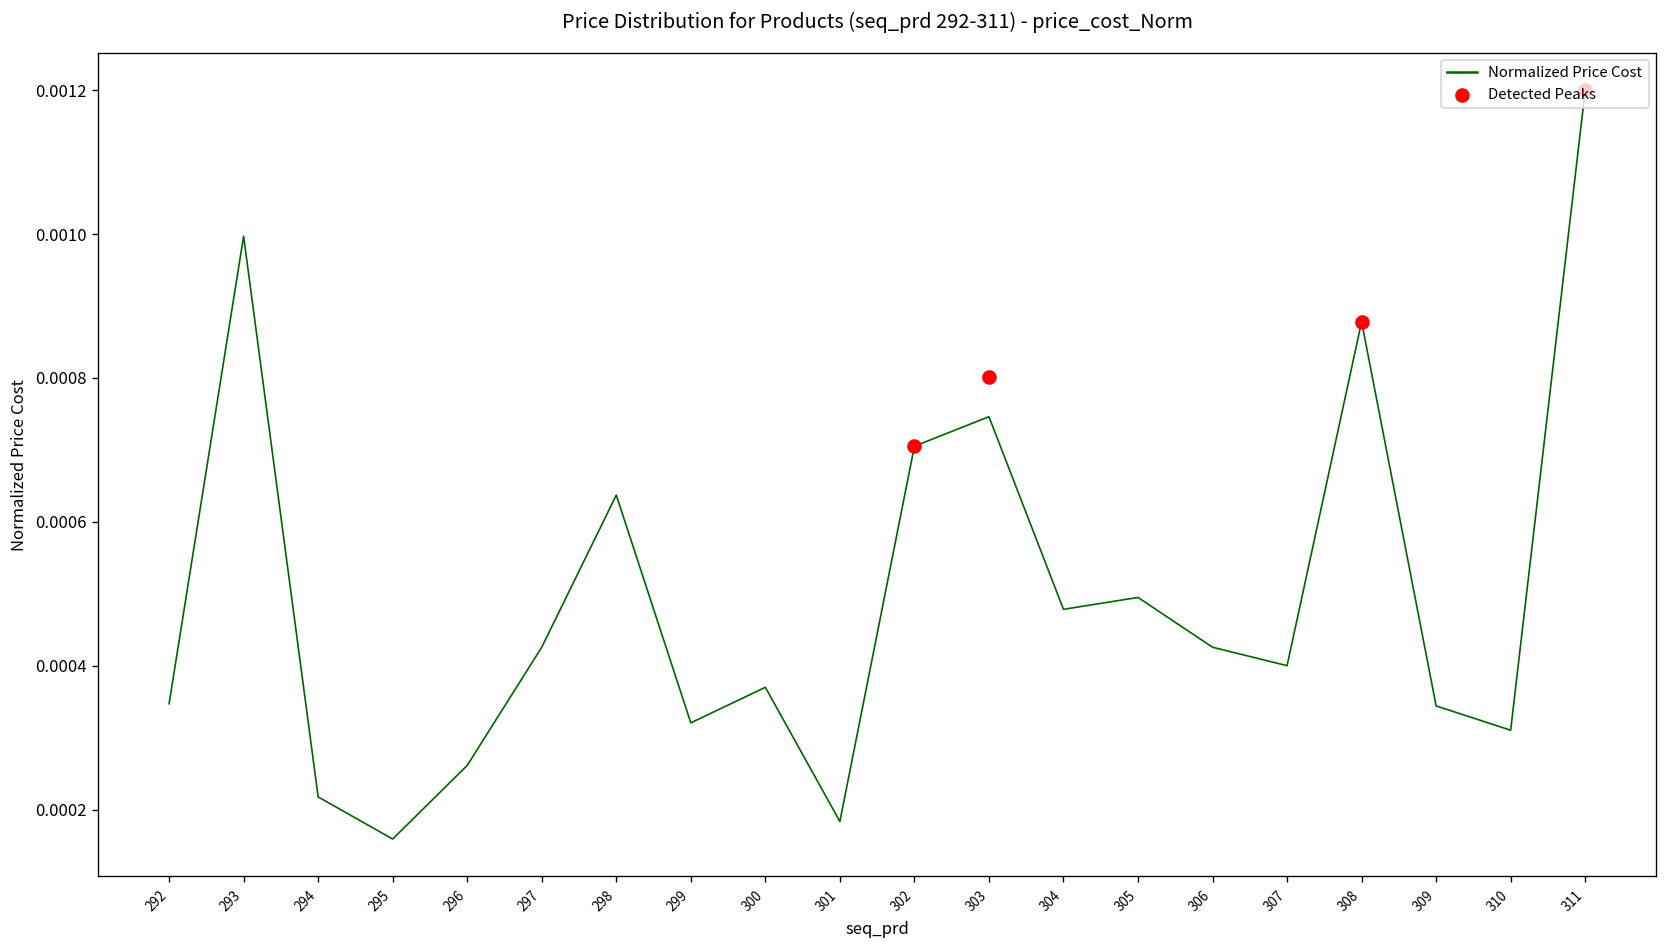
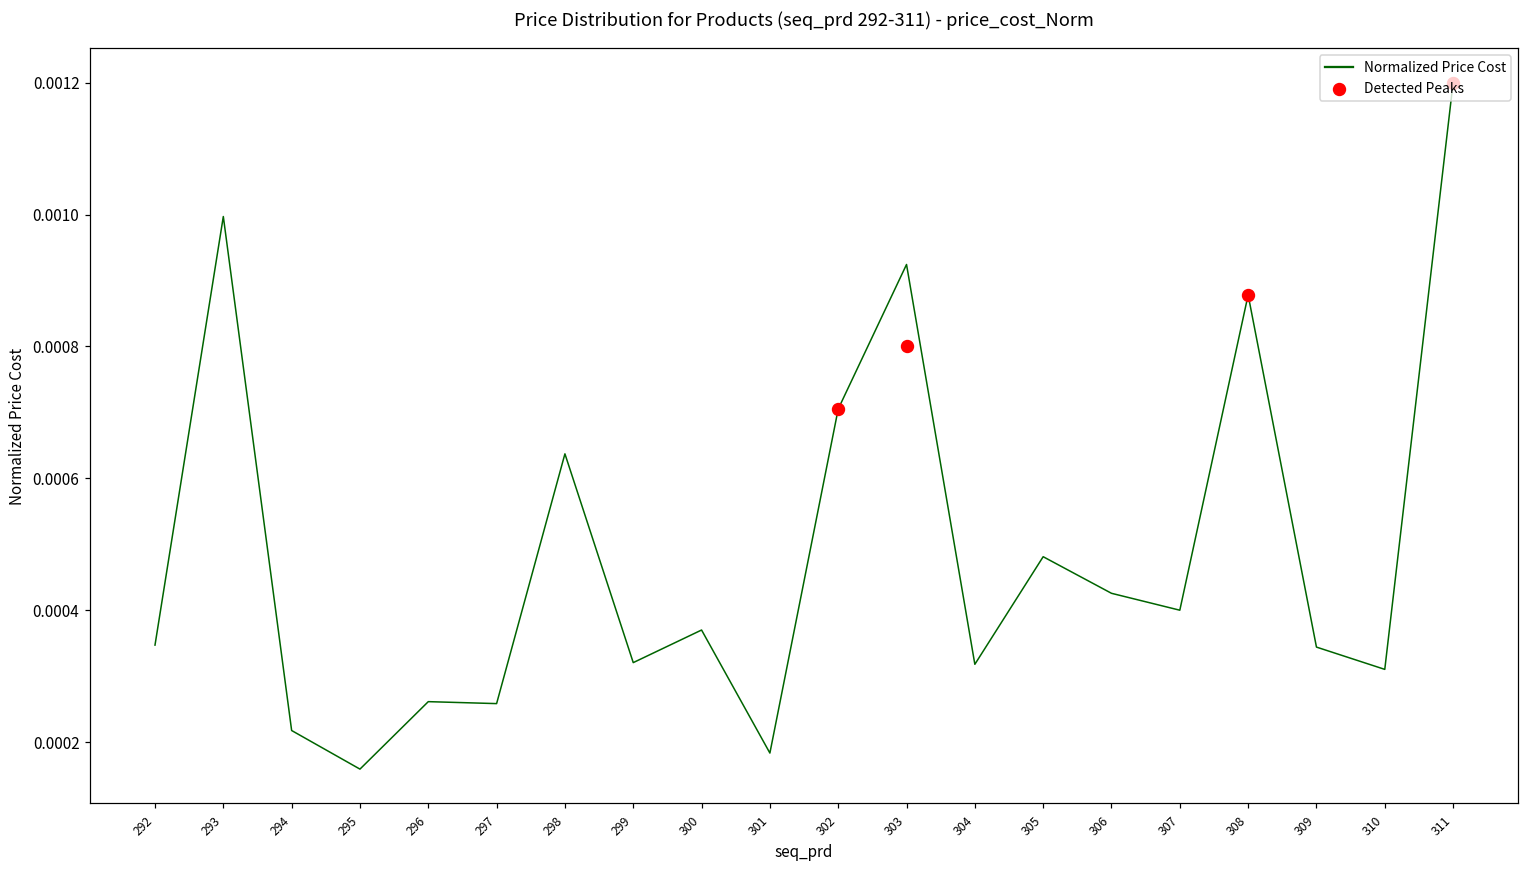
  {
    "Normalized Price Cost": {
      "292": 0.00035,
      "293": 0.00100,
      "294": 0.00022,
      "295": 0.00016,
      "296": 0.00026,
-     "297": 0.00043,
+     "297": 0.00026,
      "298": 0.00064,
      "299": 0.00032,
      "300": 0.00037,
      "301": 0.00018,
-     "303": 0.00075,
-     "304": 0.00048,
-     "305": 0.00049,
+     "303": 0.00092,
+     "304": 0.00032,
+     "305": 0.00048,
      "306": 0.00043,
      "307": 0.00040,
      "309": 0.00034,
      "310": 0.00031
    }
  }
